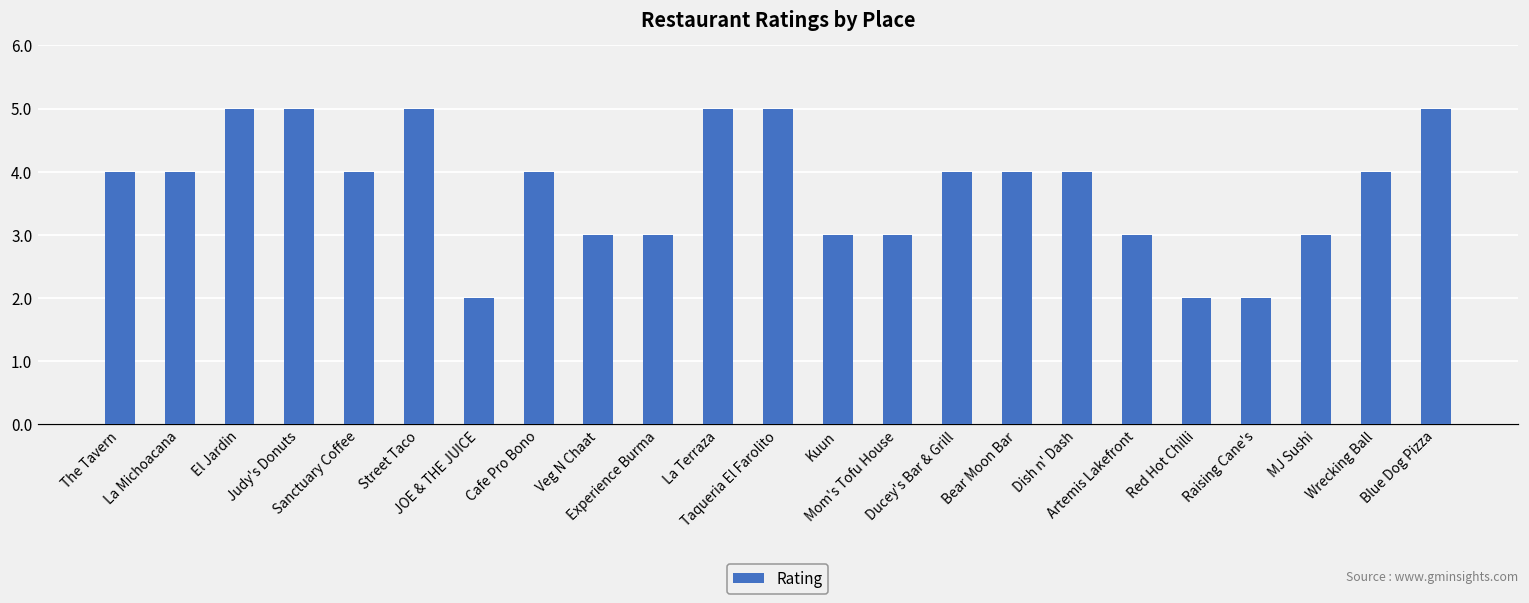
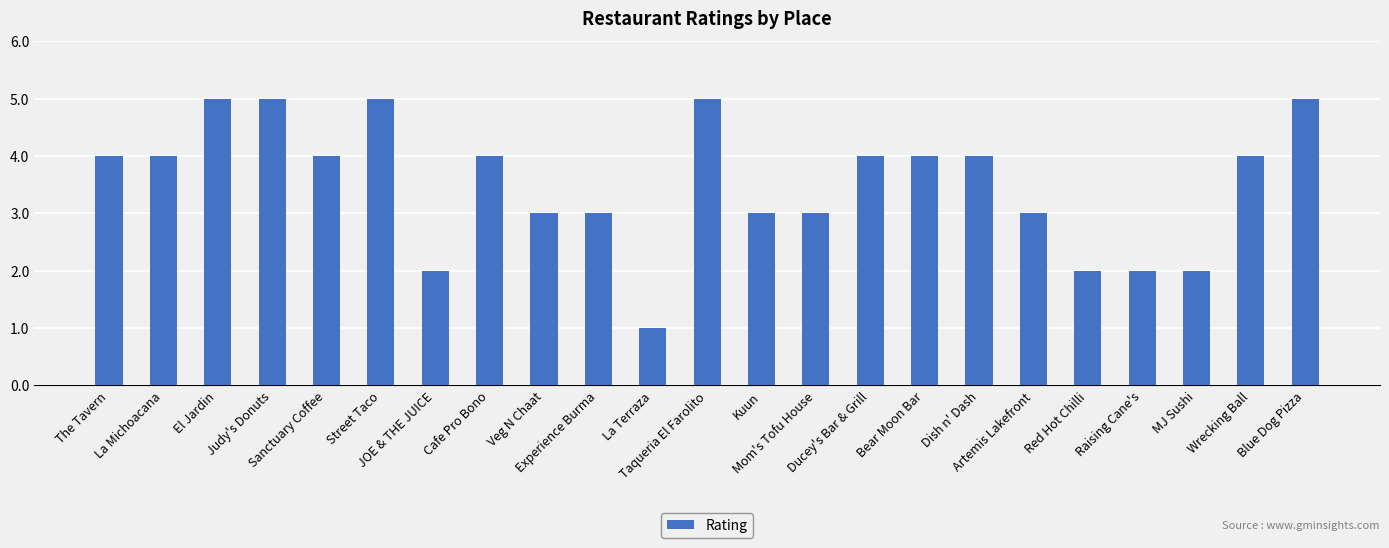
  {
    "The Tavern": 4,
    "La Michoacana": 4,
    "El Jardin": 5,
    "Judy's Donuts": 5,
    "Sanctuary Coffee": 4,
    "Street Taco": 5,
    "JOE & THE JUICE": 2,
    "Cafe Pro Bono": 4,
    "Veg N Chaat": 3,
    "Experience Burma": 3,
-   "La Terraza": 5,
+   "La Terraza": 1,
    "Taqueria El Farolito": 5,
    "Kuun": 3,
    "Mom's Tofu House": 3,
    "Ducey's Bar & Grill": 4,
    "Bear Moon Bar": 4,
    "Dish n' Dash": 4,
    "Artemis Lakefront": 3,
    "Red Hot Chilli": 2,
    "Raising Cane's": 2,
-   "MJ Sushi": 3,
+   "MJ Sushi": 2,
    "Wrecking Ball": 4,
    "Blue Dog Pizza": 5
  }
